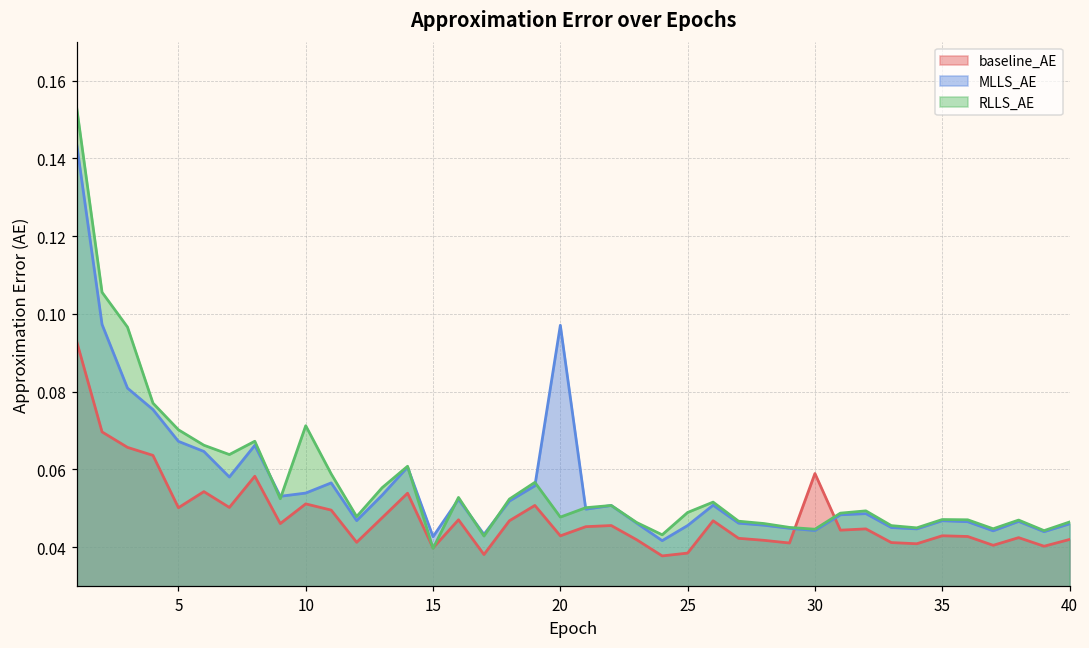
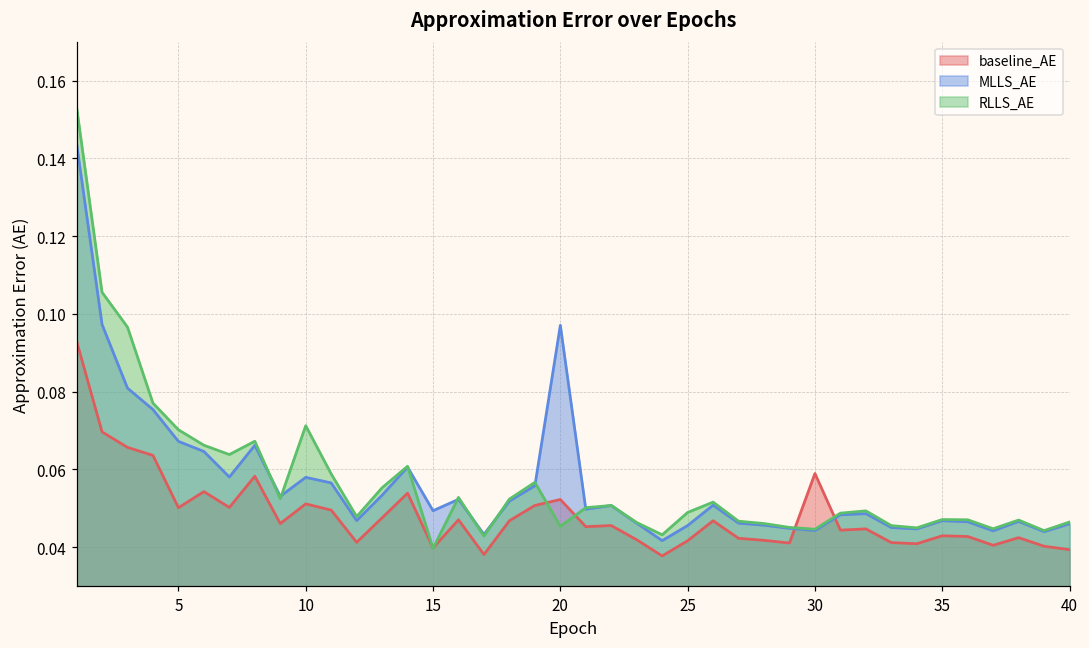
  {
    "baseline_AE": {
      "5": 0.050,
      "10": 0.051,
-     "20": 0.043,
-     "25": 0.038,
+     "20": 0.052,
+     "25": 0.042,
      "30": 0.059,
      "35": 0.043,
-     "40": 0.042
+     "40": 0.039
    },
    "MLLS_AE": {
      "5": 0.067,
-     "10": 0.054,
-     "15": 0.043,
+     "10": 0.058,
+     "15": 0.049,
      "20": 0.097,
      "25": 0.046
    },
    "RLLS_AE": {
      "5": 0.070,
      "10": 0.071,
-     "20": 0.048,
+     "20": 0.045,
      "25": 0.049
    }
  }
